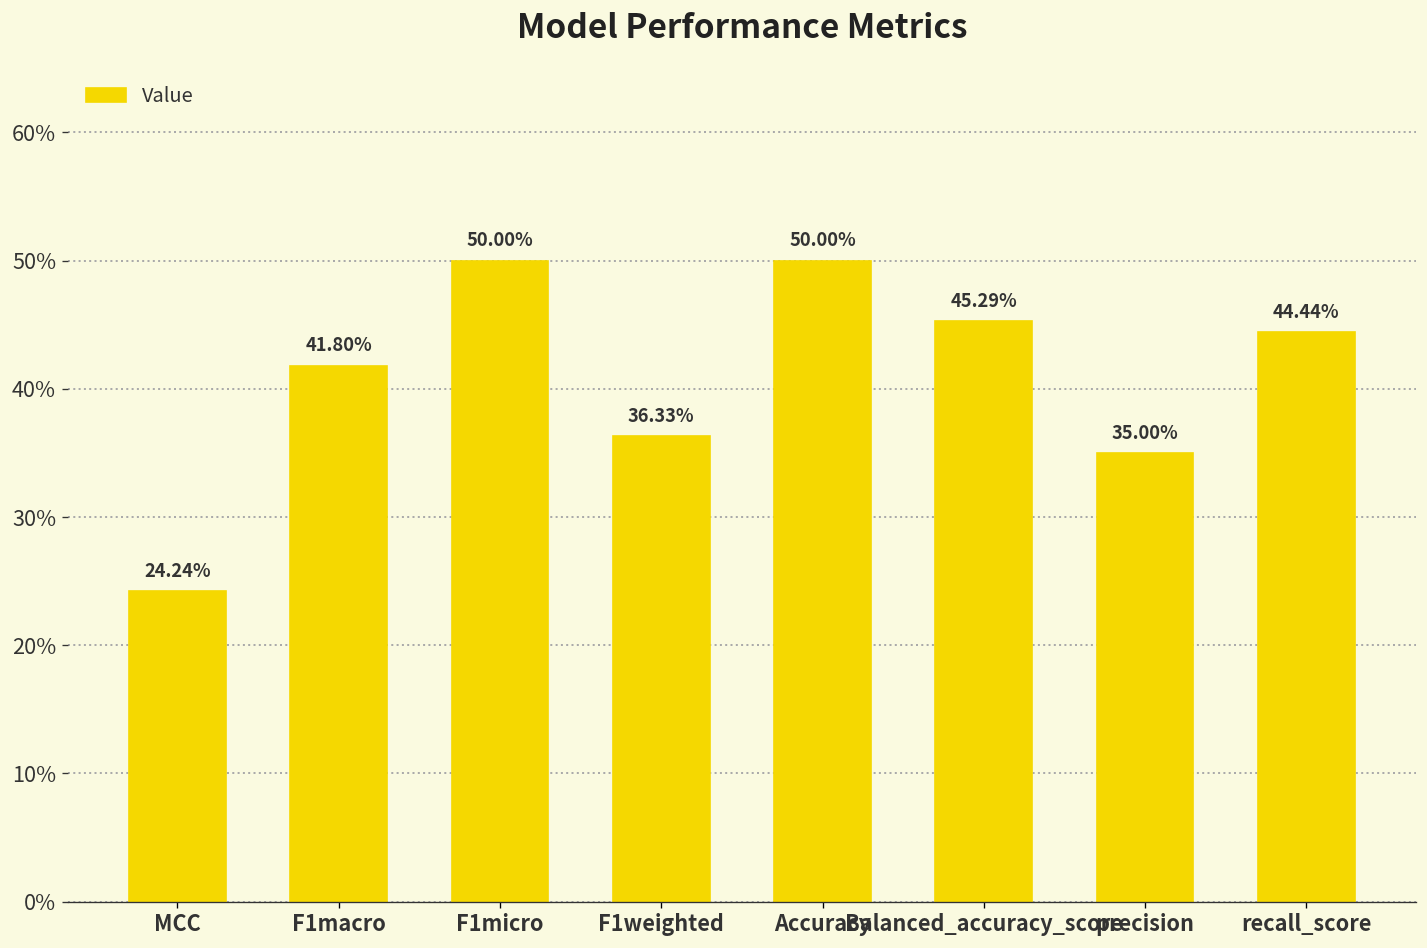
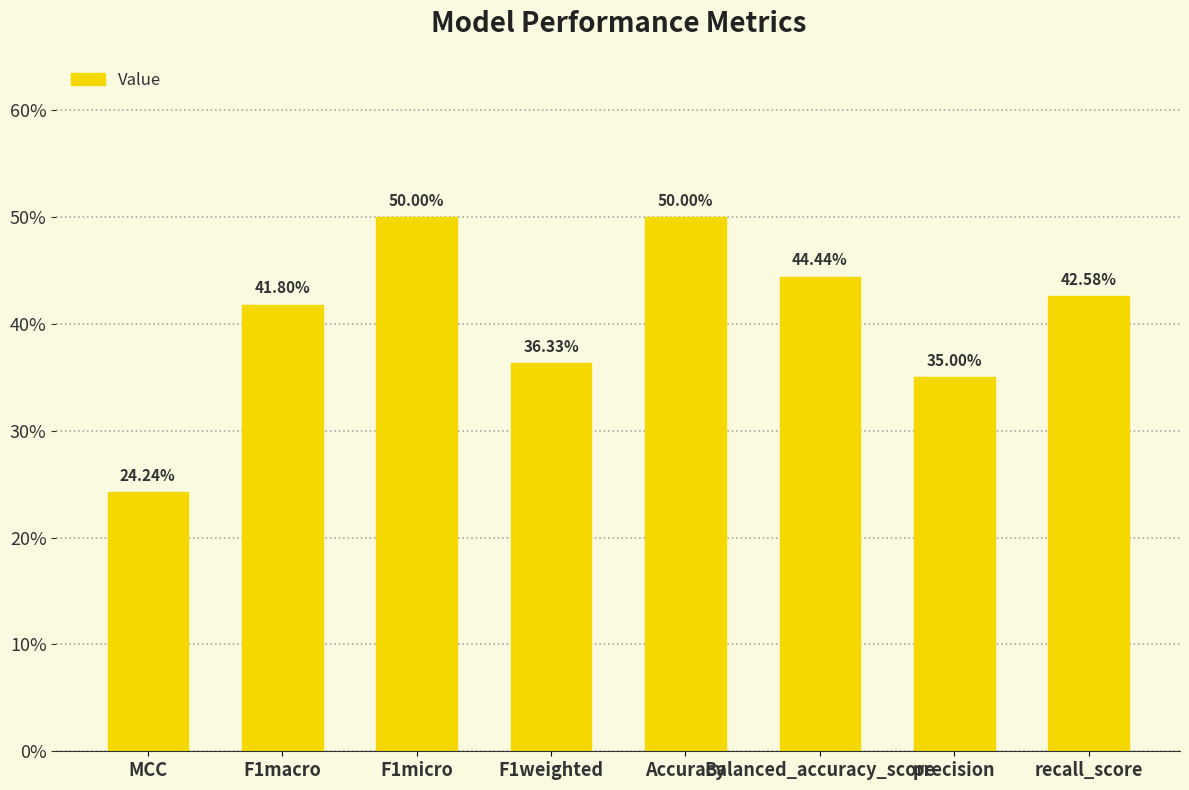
  {
    "MCC": "24.24%",
    "F1macro": "41.80%",
    "F1micro": "50.00%",
    "F1weighted": "36.33%",
-   "Balanced_accuracy_score": "45.29%",
-   "recall_score": "44.44%"
+   "Balanced_accuracy_score": "44.44%",
+   "recall_score": "42.58%"
  }
